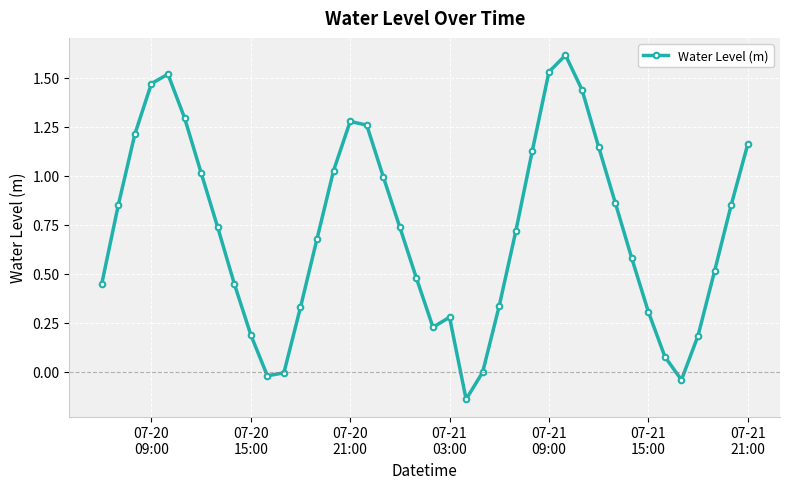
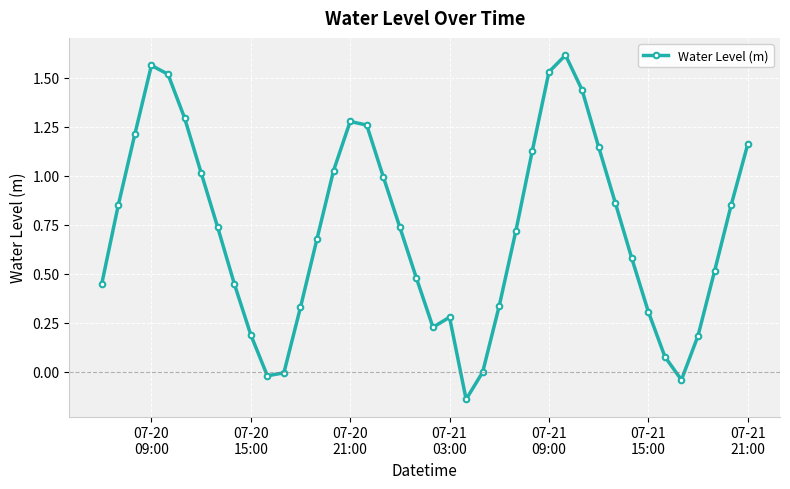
  {
-   "07-20 09:00": 1.47,
+   "07-20 09:00": 1.56,
    "07-20 15:00": 0.19,
    "07-20 21:00": 1.28,
    "07-21 03:00": 0.28,
    "07-21 09:00": 1.53,
    "07-21 15:00": 0.31,
    "07-21 21:00": 1.16
  }
